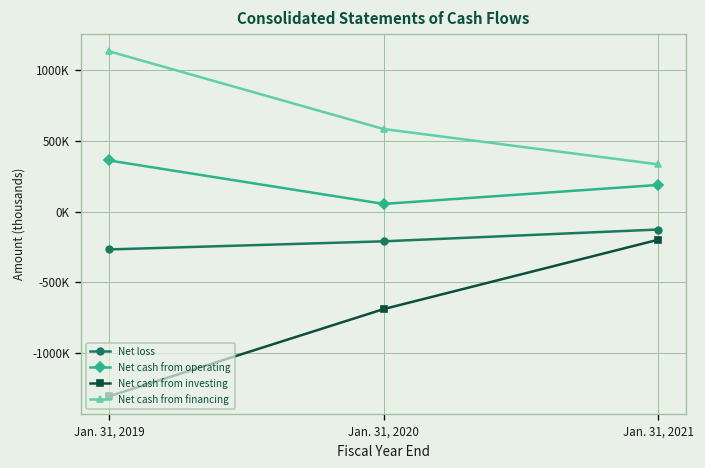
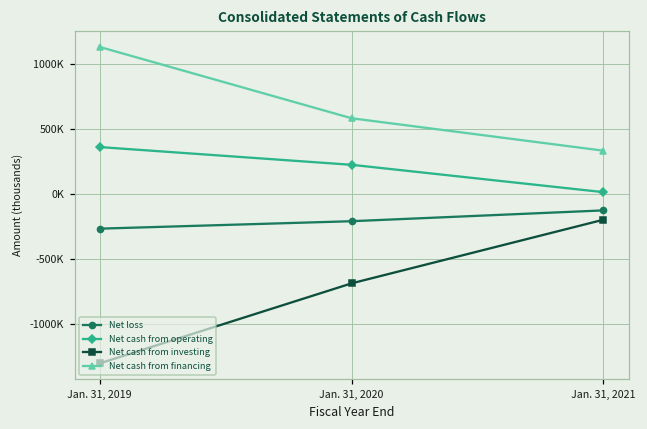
  {
    "Net cash from operating": {
      "Jan. 31, 2019": 360000,
-     "Jan. 31, 2020": 60000,
-     "Jan. 31, 2021": 190000
+     "Jan. 31, 2020": 230000,
+     "Jan. 31, 2021": 20000
    },
    "Net cash from financing": {
      "Jan. 31, 2019": 1130000,
      "Jan. 31, 2020": 590000,
      "Jan. 31, 2021": 330000
    }
  }
